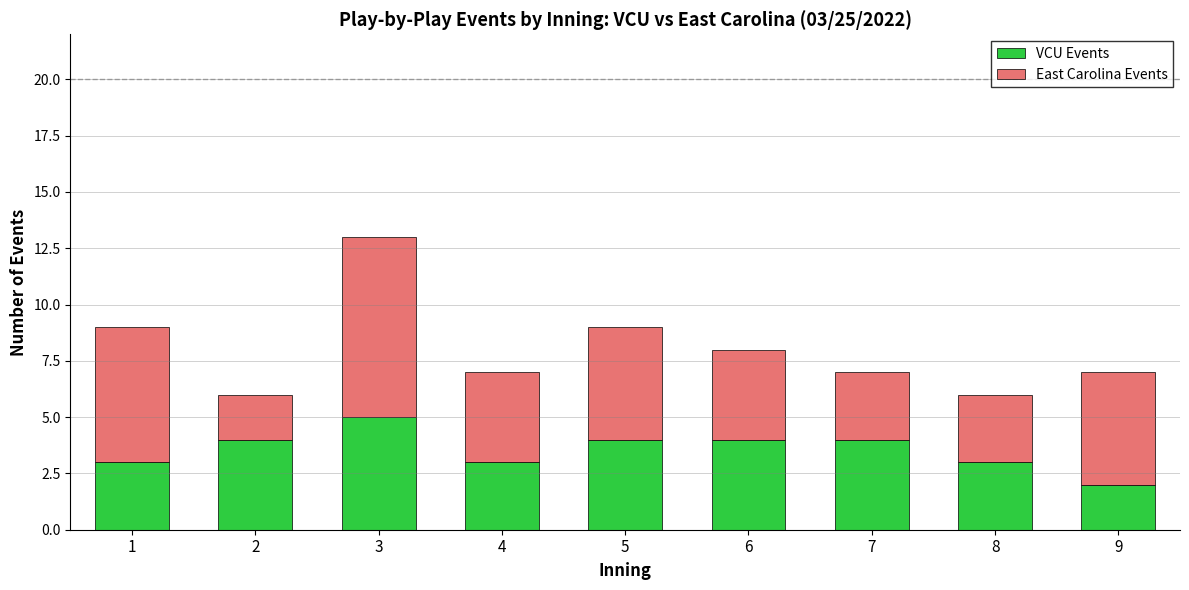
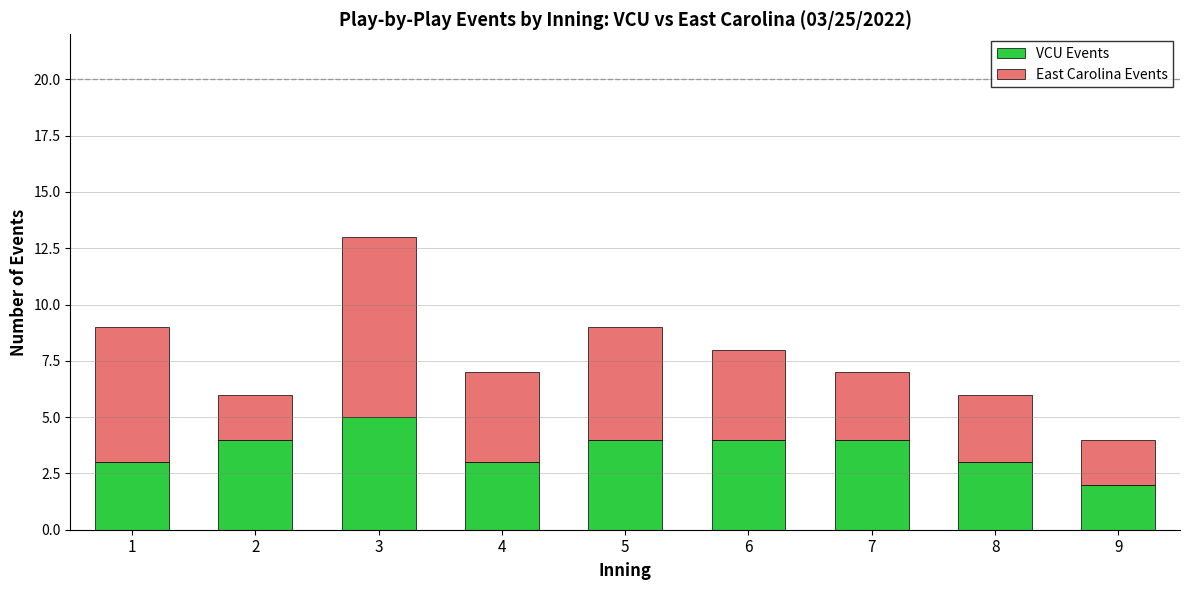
  {
    "VCU Events": {
      "1": 3,
      "2": 4,
      "3": 5,
      "4": 3,
      "5": 4,
      "6": 4,
      "7": 4,
      "8": 3,
      "9": 2
    },
    "East Carolina Events": {
      "1": 6,
      "2": 2,
      "3": 8,
      "4": 4,
      "5": 5,
      "6": 4,
      "7": 3,
      "8": 3,
-     "9": 5
+     "9": 2
    }
  }
